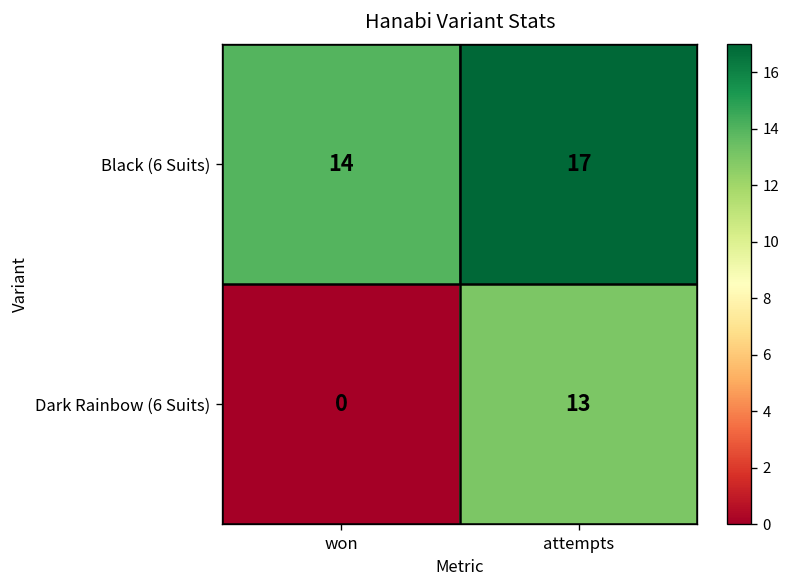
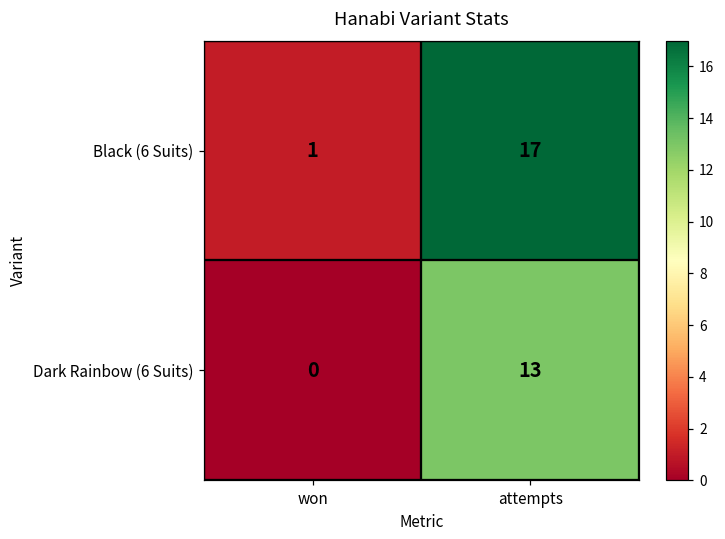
  {
    "Black (6 Suits)": {
-     "won": 14,
+     "won": 1,
      "attempts": 17
    },
    "Dark Rainbow (6 Suits)": {
      "won": 0,
      "attempts": 13
    }
  }
